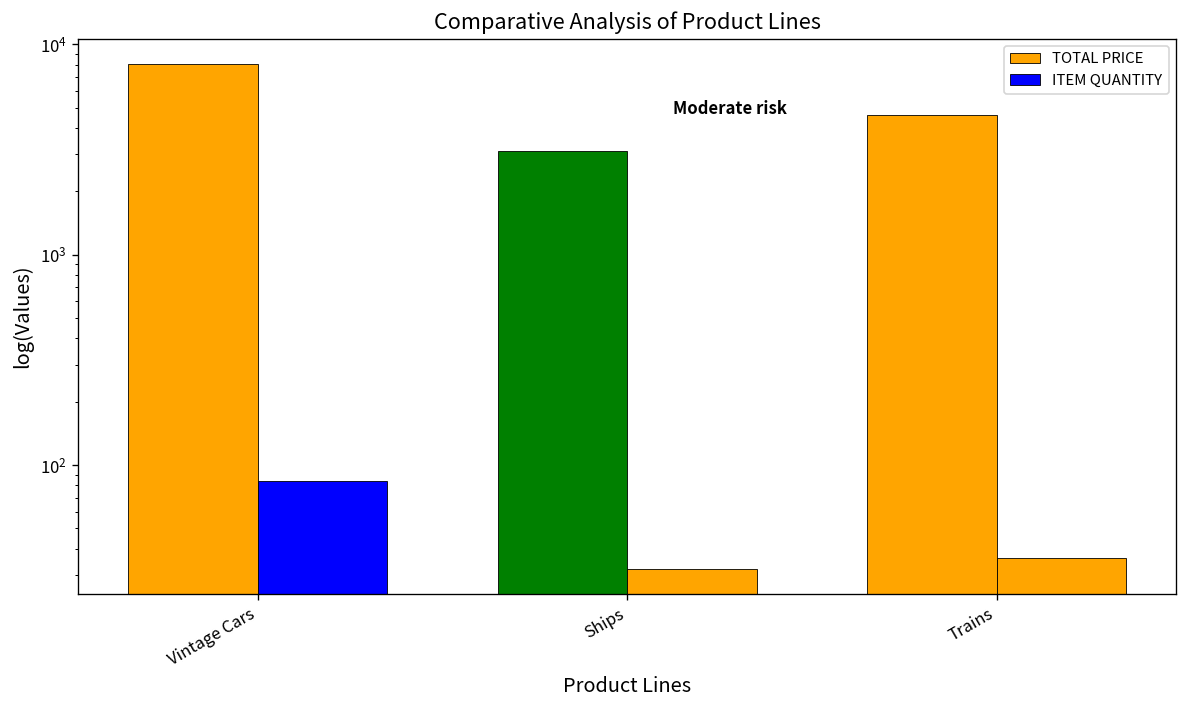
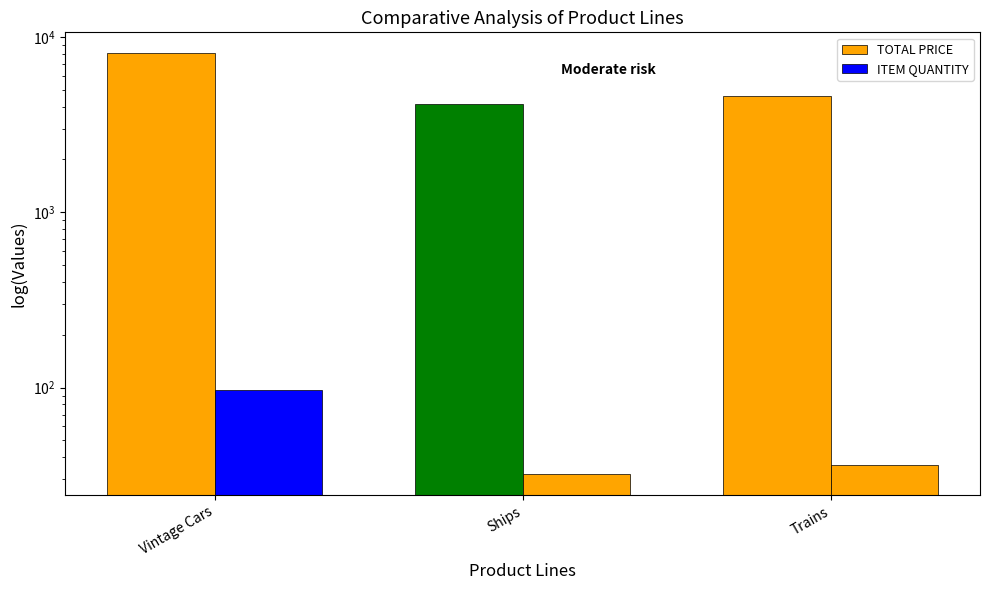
  {
    "TOTAL PRICE": {
      "Vintage Cars": 8000,
-     "Ships": 3100,
+     "Ships": 4100,
      "Trains": 4600
    },
    "ITEM QUANTITY": {
-     "Vintage Cars": 80,
+     "Vintage Cars": 100,
      "Ships": 32,
      "Trains": 36
    }
  }
